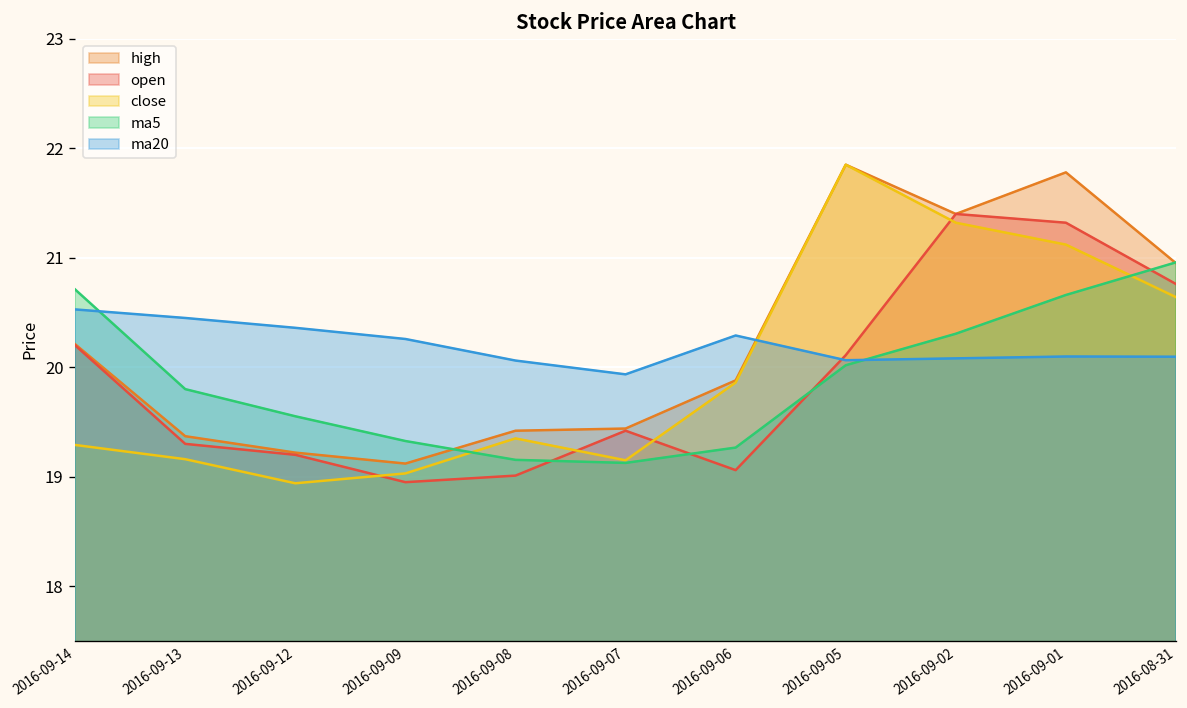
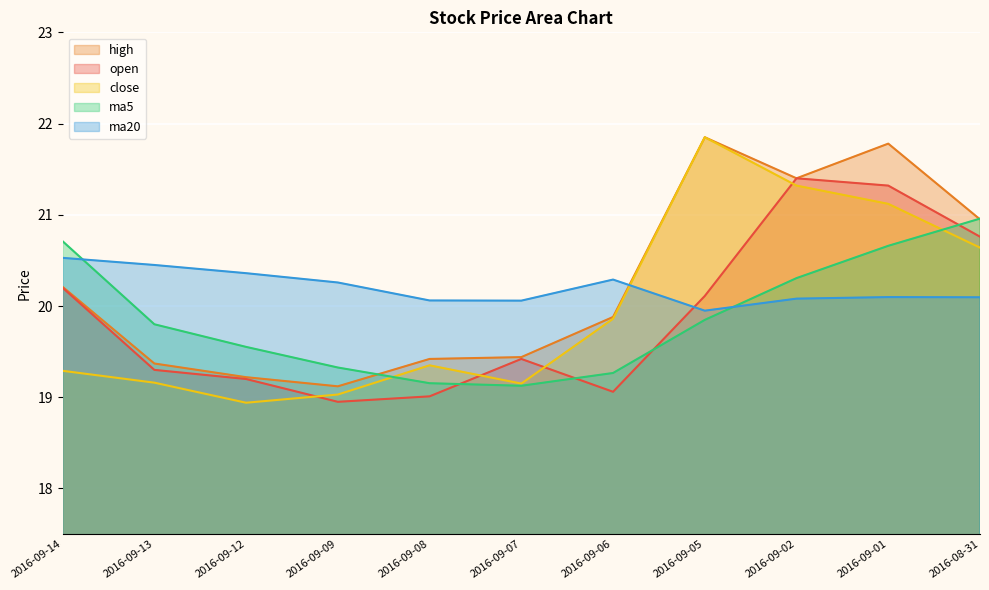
  {
    "ma5": {
      "2016-09-14": 20.7,
      "2016-09-13": 19.8,
      "2016-09-12": 19.6,
      "2016-09-09": 19.3,
      "2016-09-08": 19.2,
      "2016-09-06": 19.3,
-     "2016-09-05": 20.0,
+     "2016-09-05": 19.8,
      "2016-09-02": 20.3,
      "2016-09-01": 20.7
    },
    "ma20": {
      "2016-09-14": 20.5,
      "2016-09-13": 20.5,
      "2016-09-12": 20.4,
      "2016-09-09": 20.3,
      "2016-09-08": 20.1,
-     "2016-09-07": 19.9,
+     "2016-09-07": 20.1,
      "2016-09-06": 20.3,
-     "2016-09-05": 20.1,
+     "2016-09-05": 19.9,
      "2016-09-02": 20.1,
      "2016-09-01": 20.1,
      "2016-08-31": 20.1
    }
  }
